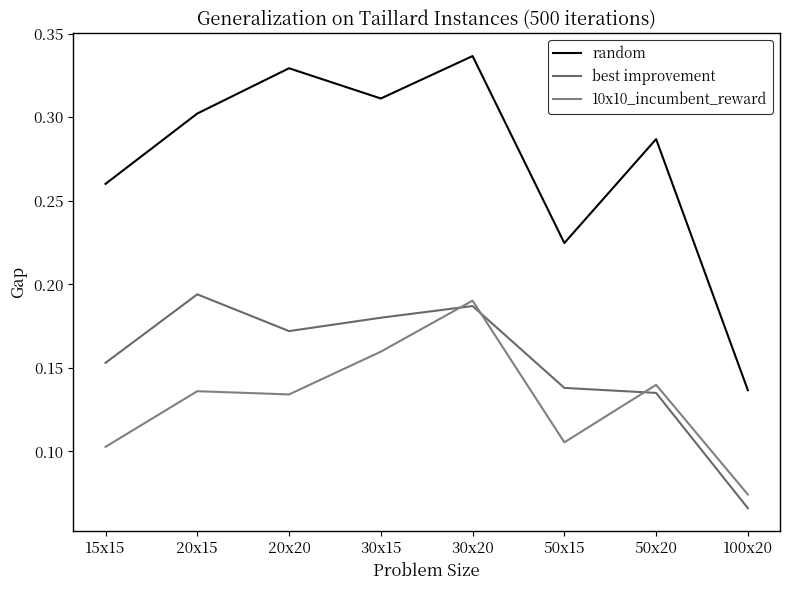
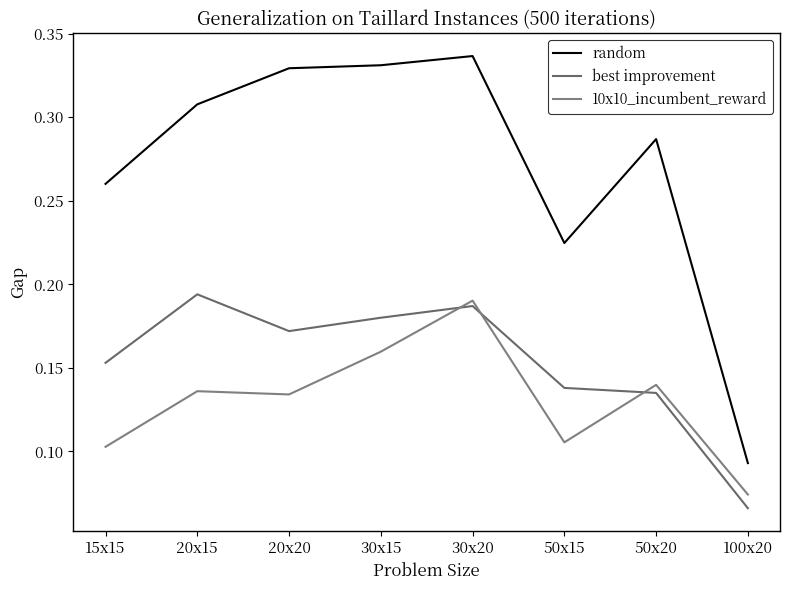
  {
    "random": {
      "15x15": 0.260,
-     "20x15": 0.302,
+     "20x15": 0.308,
      "20x20": 0.329,
-     "30x15": 0.311,
+     "30x15": 0.331,
      "30x20": 0.337,
      "50x15": 0.225,
      "50x20": 0.287,
-     "100x20": 0.137
+     "100x20": 0.093
    }
  }
